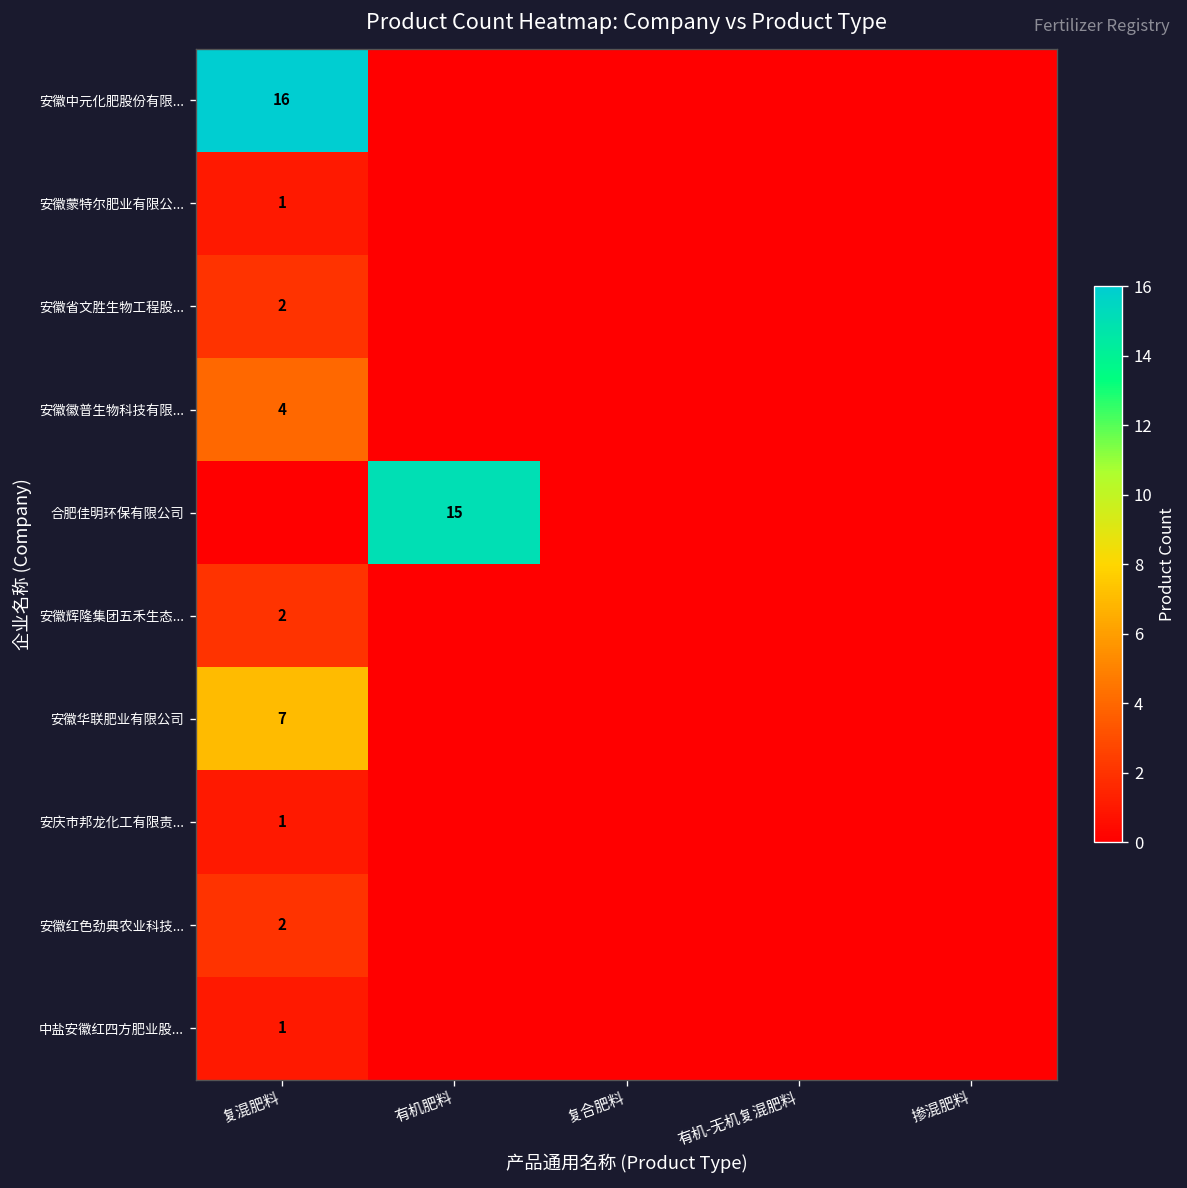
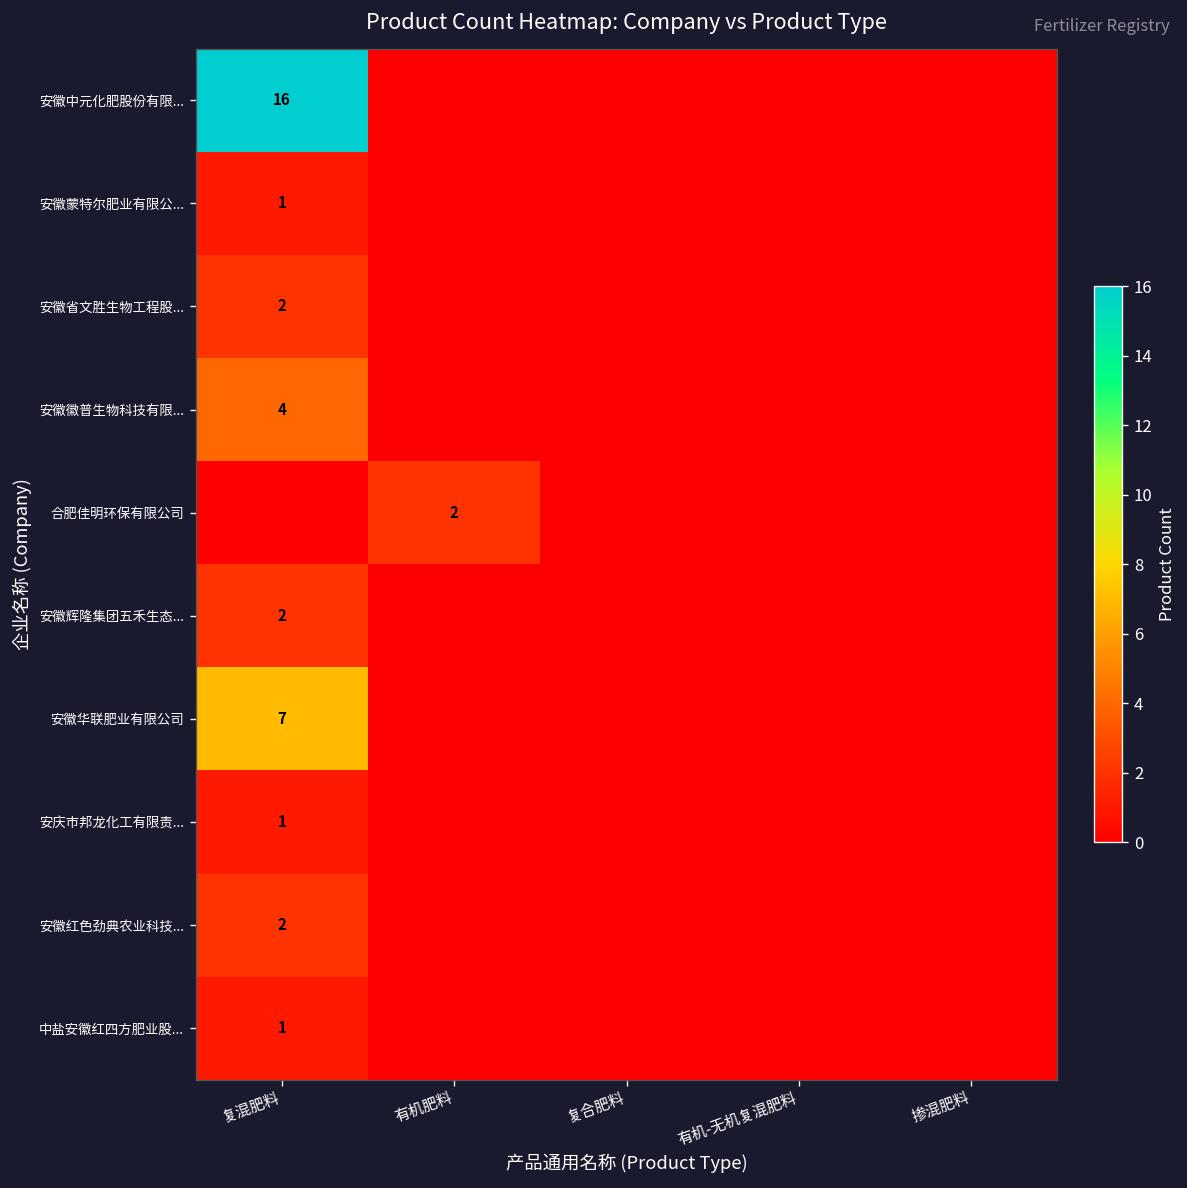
  {
    "安徽中元化肥股份有限...": {
      "复混肥料": 16
    },
    "安徽蒙特尔肥业有限公...": {
      "复混肥料": 1
    },
    "安徽省文胜生物工程股...": {
      "复混肥料": 2
    },
    "安徽徽普生物科技有限...": {
      "复混肥料": 4
    },
    "合肥佳明环保有限公司": {
-     "有机肥料": 15
+     "有机肥料": 2
    },
    "安徽辉隆集团五禾生态...": {
      "复混肥料": 2
    },
    "安徽华联肥业有限公司": {
      "复混肥料": 7
    },
    "安庆市邦龙化工有限责...": {
      "复混肥料": 1
    },
    "安徽红色劲典农业科技...": {
      "复混肥料": 2
    },
    "中盐安徽红四方肥业股...": {
      "复混肥料": 1
    }
  }
